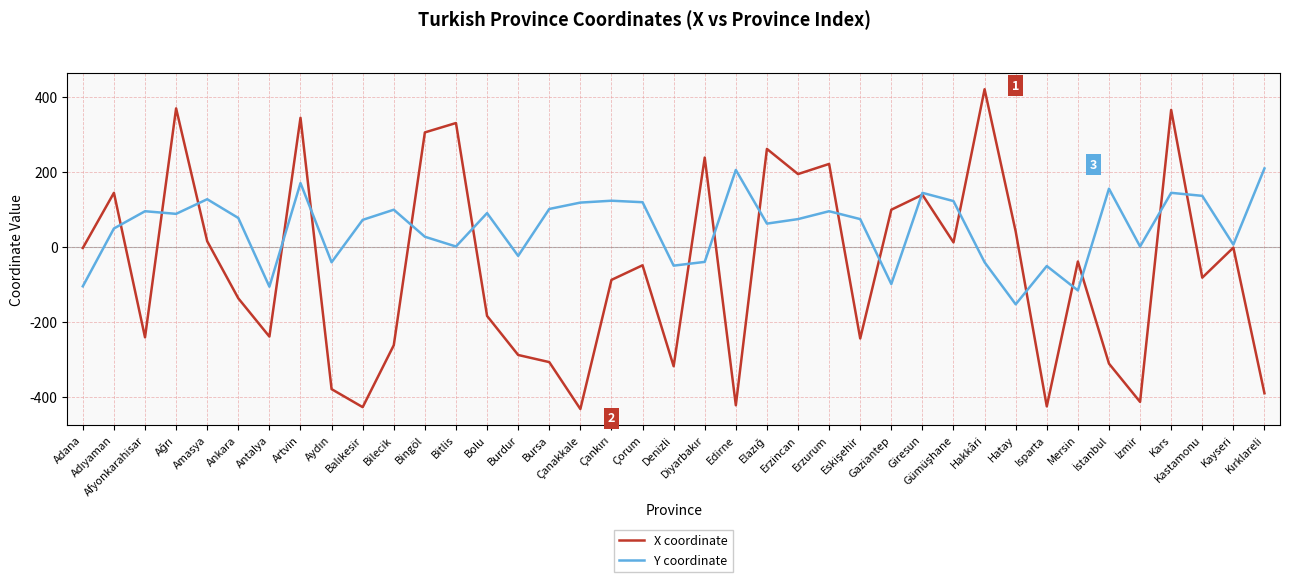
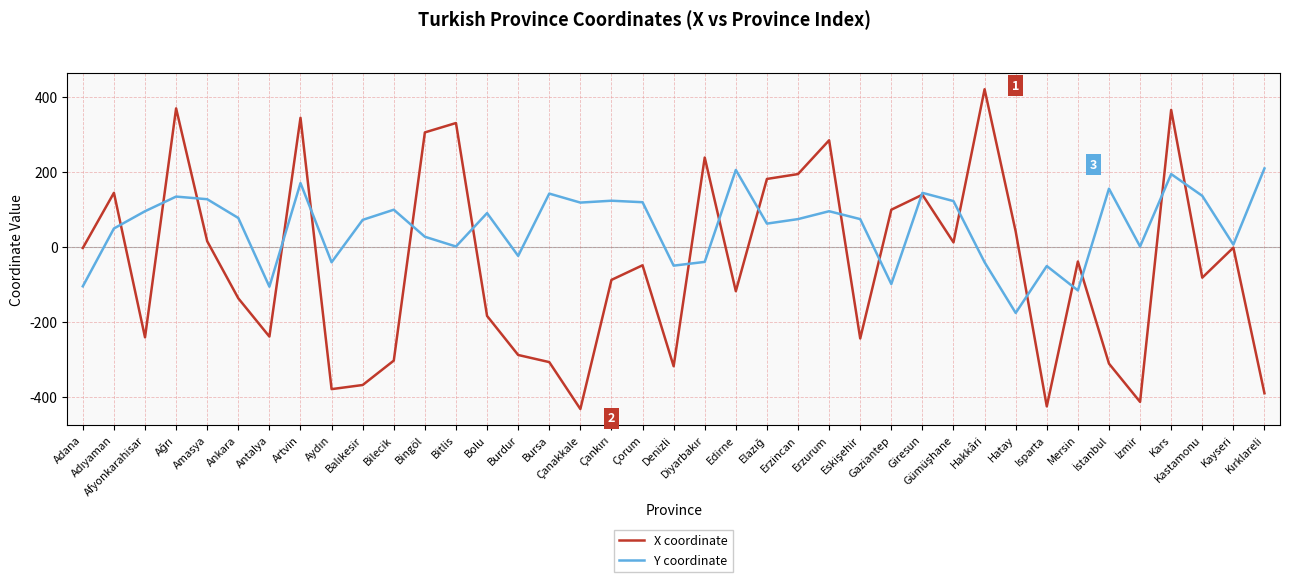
  {
    "X coordinate": {
      "Adana": 0,
      "Adıyaman": 150,
      "Afyonkarahisar": -240,
      "Ağrı": 370,
      "Amasya": 20,
      "Ankara": -140,
      "Antalya": -240,
      "Artvin": 350,
      "Aydın": -380,
-     "Balıkesir": -430,
-     "Bilecik": -260,
+     "Balıkesir": -370,
+     "Bilecik": -300,
      "Bingöl": 310,
      "Bitlis": 330,
      "Bolu": -180,
      "Burdur": -290,
      "Bursa": -310,
      "Çanakkale": -430,
      "Çankırı": -90,
      "Çorum": -50,
      "Denizli": -320,
      "Diyarbakır": 240,
-     "Edirne": -420,
-     "Elazığ": 260,
+     "Edirne": -120,
+     "Elazığ": 180,
      "Erzincan": 200,
-     "Erzurum": 220,
+     "Erzurum": 290,
      "Eskişehir": -240,
      "Gaziantep": 100,
      "Gümüşhane": 10,
      "Hakkâri": 420,
      "Hatay": 40,
      "Isparta": -420,
      "Mersin": -40,
      "İstanbul": -310,
      "İzmir": -410,
      "Kars": 370,
      "Kastamonu": -80,
      "Kayseri": 0,
      "Kırklareli": -390
    },
    "Y coordinate": {
      "Adana": -100,
      "Adıyaman": 50,
      "Afyonkarahisar": 100,
-     "Ağrı": 90,
+     "Ağrı": 140,
      "Amasya": 130,
      "Ankara": 80,
      "Antalya": -110,
      "Artvin": 170,
      "Aydın": -40,
      "Balıkesir": 70,
      "Bilecik": 100,
      "Bingöl": 30,
      "Bitlis": 0,
      "Bolu": 90,
      "Burdur": -20,
-     "Bursa": 100,
+     "Bursa": 140,
      "Çanakkale": 120,
      "Çankırı": 120,
      "Çorum": 120,
      "Denizli": -50,
      "Diyarbakır": -40,
      "Edirne": 210,
      "Elazığ": 60,
      "Erzincan": 80,
      "Erzurum": 100,
      "Eskişehir": 80,
      "Gaziantep": -100,
      "Gümüşhane": 120,
      "Hakkâri": -40,
-     "Hatay": -150,
+     "Hatay": -180,
      "Isparta": -50,
      "Mersin": -120,
      "İzmir": 0,
-     "Kars": 150,
+     "Kars": 200,
      "Kastamonu": 140,
      "Kayseri": 10,
      "Kırklareli": 210
    }
  }
